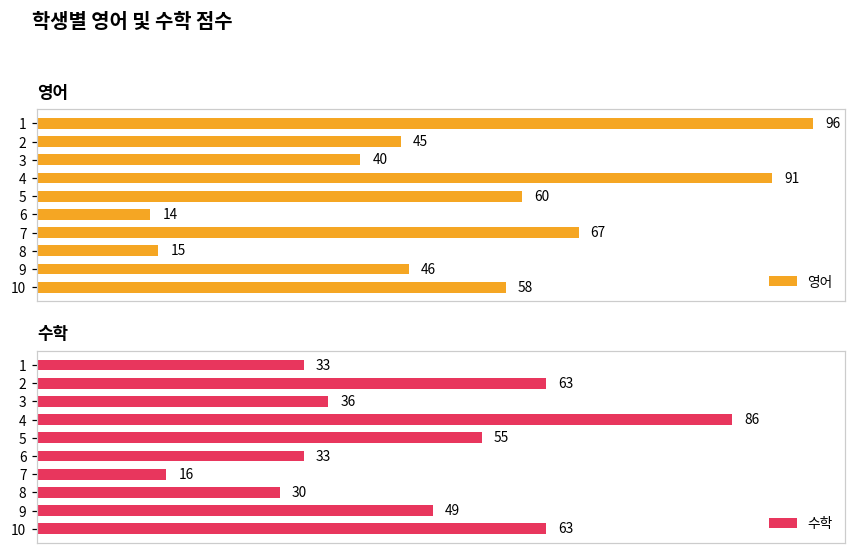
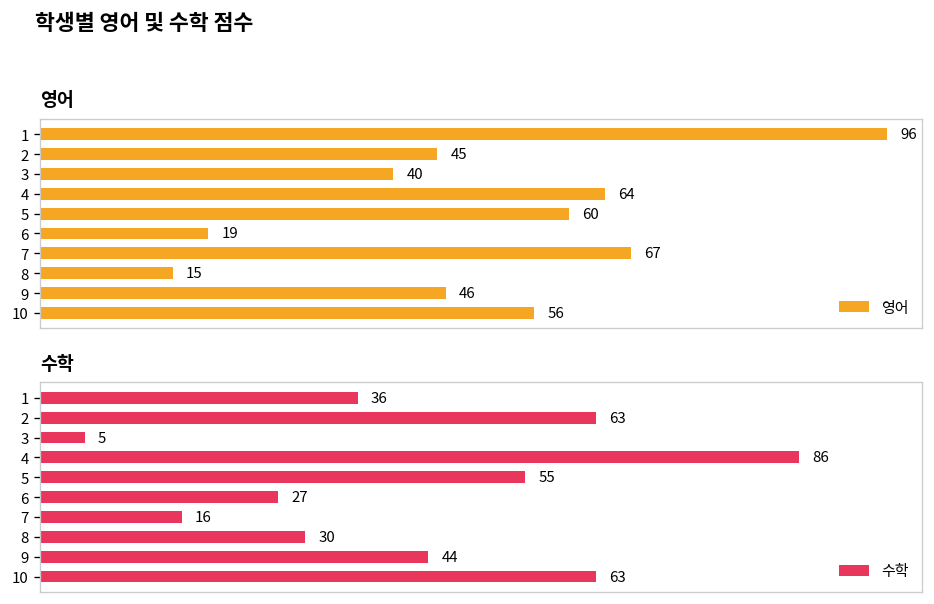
  {
    "영어": {
      "1": 96,
      "2": 45,
      "3": 40,
-     "4": 91,
+     "4": 64,
      "5": 60,
-     "6": 14,
+     "6": 19,
      "7": 67,
      "8": 15,
      "9": 46,
-     "10": 58
+     "10": 56
    },
    "수학": {
-     "1": 33,
+     "1": 36,
      "2": 63,
-     "3": 36,
+     "3": 5,
      "4": 86,
      "5": 55,
-     "6": 33,
+     "6": 27,
      "7": 16,
      "8": 30,
-     "9": 49,
+     "9": 44,
      "10": 63
    }
  }
